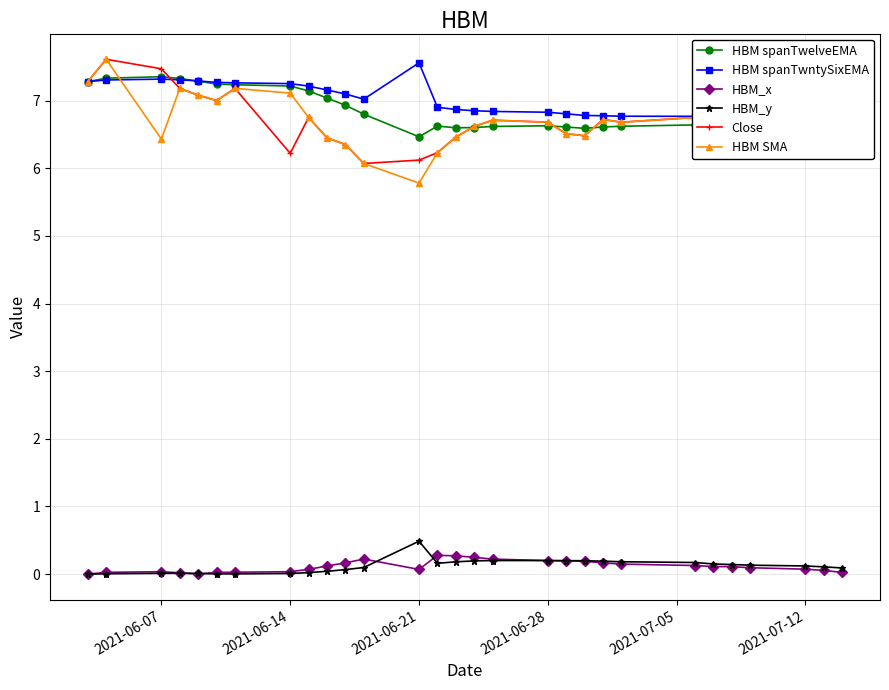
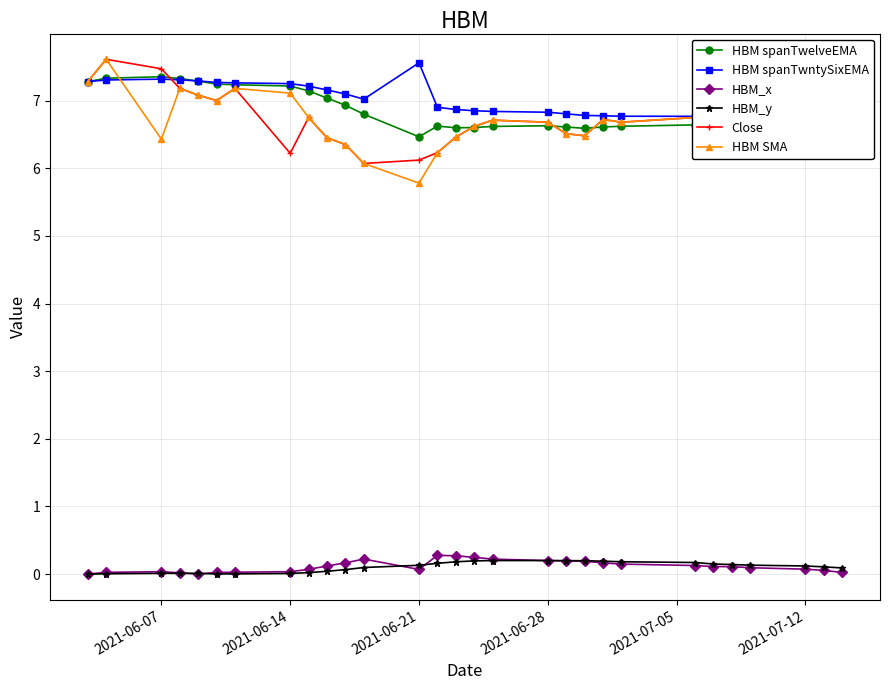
  {
    "HBM spanTwelveEMA": {
      "2021-06-21": 6.5,
      "2021-06-28": 6.6
    },
    "HBM spanTwntySixEMA": {
      "2021-06-21": 7.6,
      "2021-06-28": 6.8
    },
    "HBM_x": {
      "2021-06-21": 0.1,
      "2021-07-12": 0.1
    },
    "HBM_y": {
-     "2021-06-21": 0.5,
+     "2021-06-21": 0.1,
      "2021-07-12": 0.1
    },
    "Close": {
      "2021-06-07": 7.5,
      "2021-06-14": 6.2,
      "2021-06-21": 6.1
    },
    "HBM SMA": {
      "2021-06-07": 6.4,
      "2021-06-14": 7.1,
      "2021-06-21": 5.8
    }
  }
